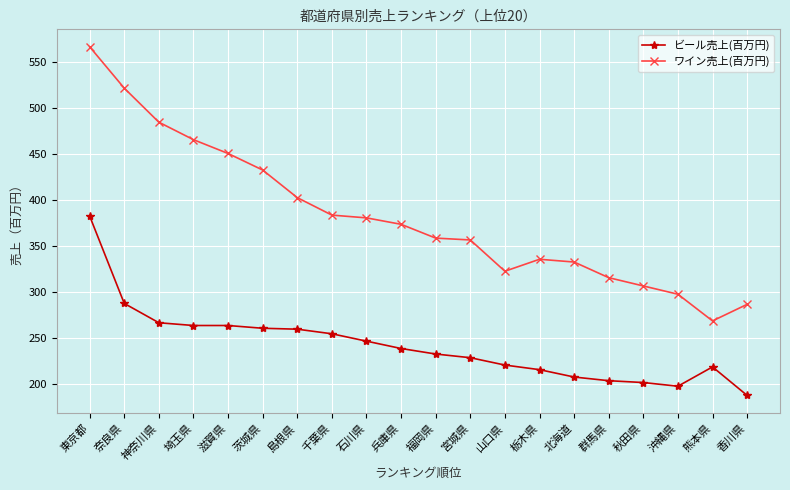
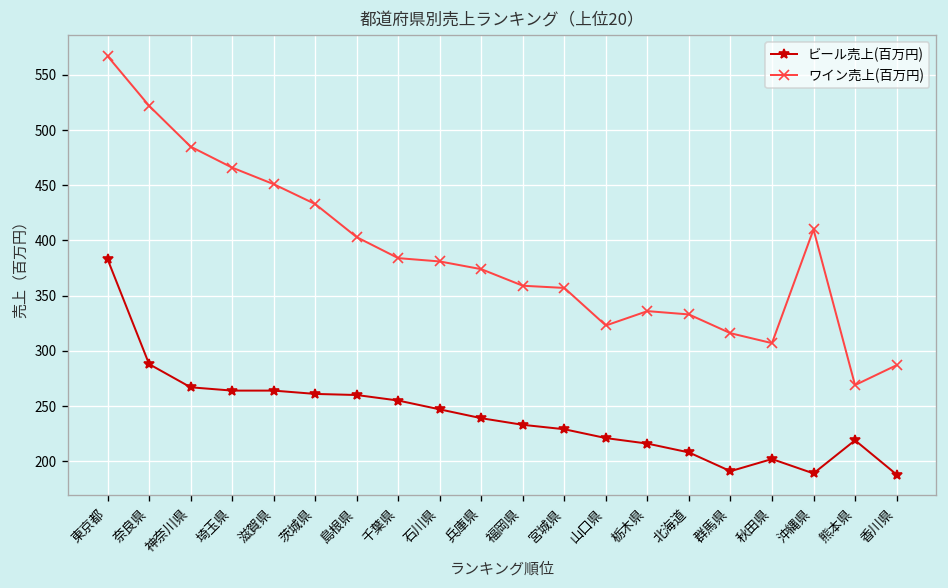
  {
    "ビール売上(百万円)": {
      "東京都": 380,
      "奈良県": 290,
      "神奈川県": 270,
      "埼玉県": 260,
      "滋賀県": 260,
      "茨城県": 260,
      "島根県": 260,
      "千葉県": 260,
      "石川県": 250,
      "兵庫県": 240,
      "福岡県": 230,
      "宮城県": 230,
      "山口県": 220,
      "栃木県": 220,
      "北海道": 210,
-     "群馬県": 200,
+     "群馬県": 190,
      "秋田県": 200,
-     "沖縄県": 200,
+     "沖縄県": 190,
      "熊本県": 220,
      "香川県": 190
    },
    "ワイン売上(百万円)": {
      "東京都": 570,
      "奈良県": 520,
      "神奈川県": 490,
      "埼玉県": 470,
      "滋賀県": 450,
      "茨城県": 430,
      "島根県": 400,
      "千葉県": 380,
      "石川県": 380,
      "兵庫県": 370,
      "福岡県": 360,
      "宮城県": 360,
      "山口県": 320,
      "栃木県": 340,
      "北海道": 330,
      "群馬県": 320,
      "秋田県": 310,
-     "沖縄県": 300,
+     "沖縄県": 410,
      "熊本県": 270,
      "香川県": 290
    }
  }
